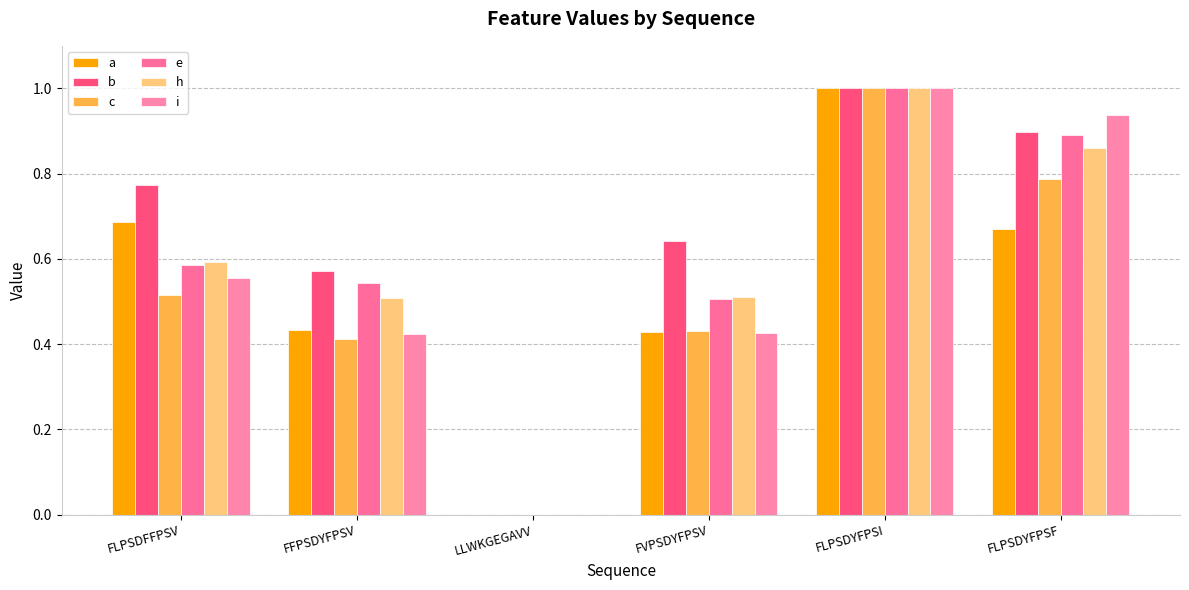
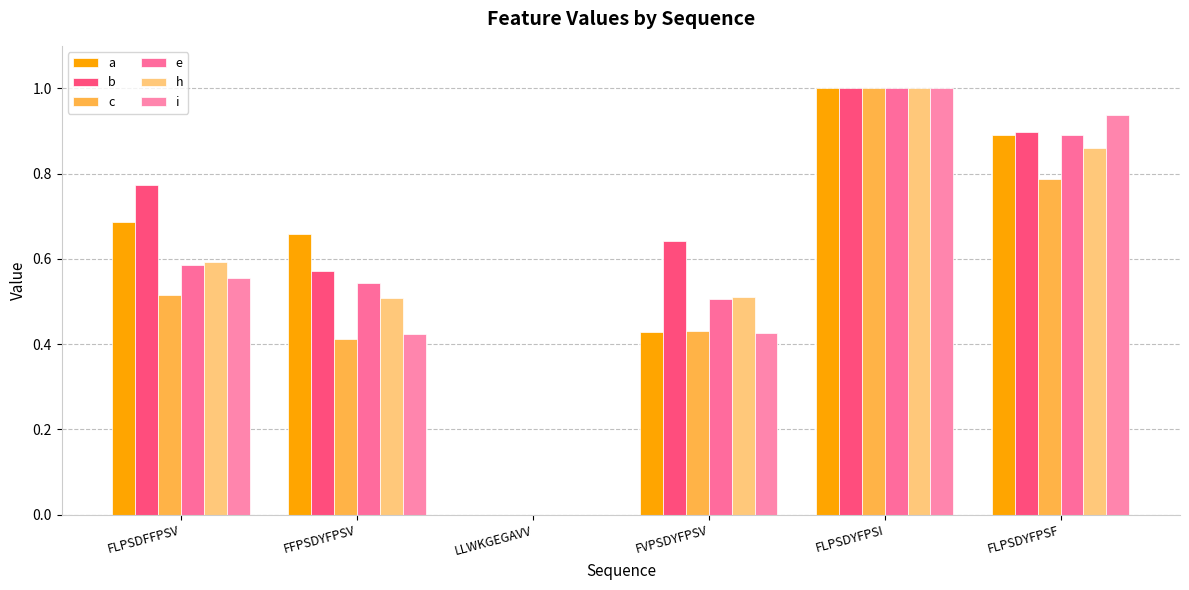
  {
    "a": {
      "FLPSDFFPSV": 0.69,
-     "FFPSDYFPSV": 0.43,
+     "FFPSDYFPSV": 0.66,
      "LLWKGEGAVV": 0.00,
      "FVPSDYFPSV": 0.43,
      "FLPSDYFPSI": 1.00,
-     "FLPSDYFPSF": 0.67
+     "FLPSDYFPSF": 0.89
    }
  }
